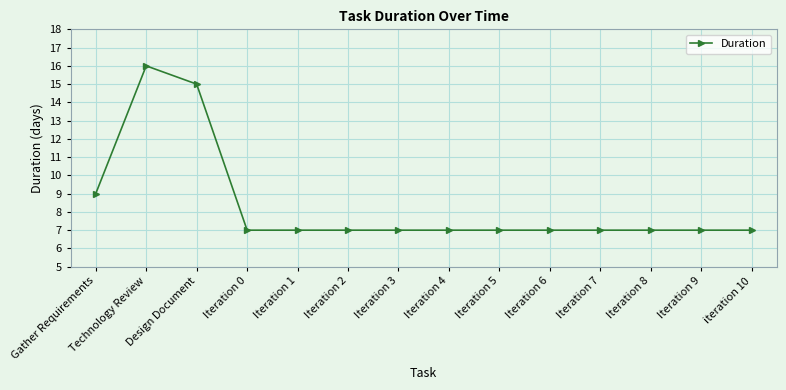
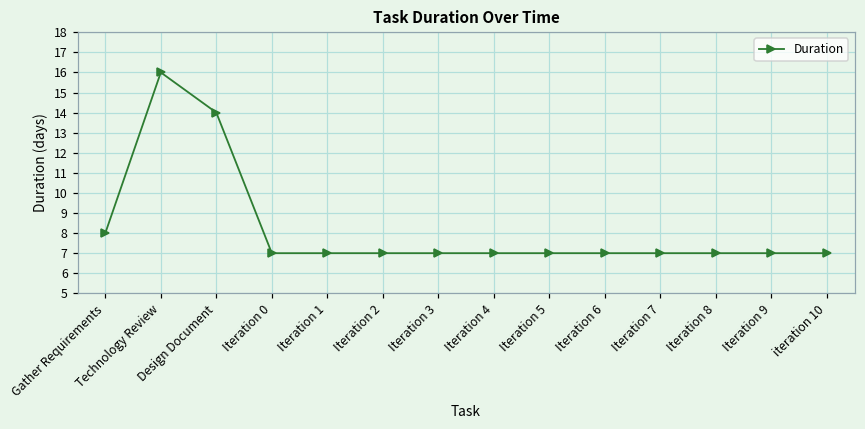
  {
-   "Gather Requirements": 9,
+   "Gather Requirements": 8,
    "Technology Review": 16,
-   "Design Document": 15,
+   "Design Document": 14,
    "Iteration 0": 7,
    "Iteration 1": 7,
    "Iteration 2": 7,
    "Iteration 3": 7,
    "Iteration 4": 7,
    "Iteration 5": 7,
    "Iteration 6": 7,
    "Iteration 7": 7,
    "Iteration 8": 7,
    "Iteration 9": 7,
    "iteration 10": 7
  }
